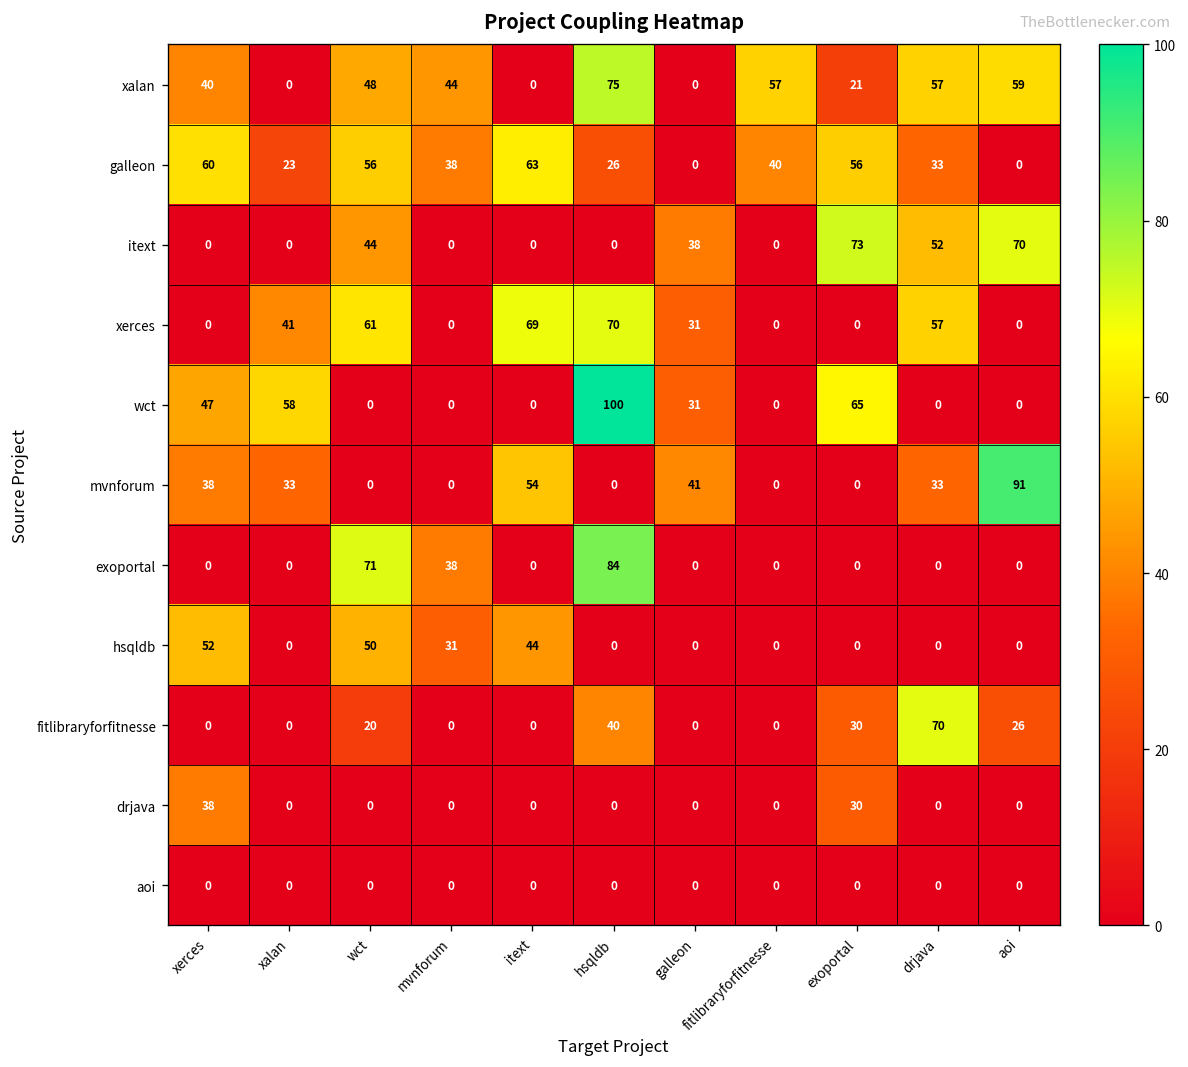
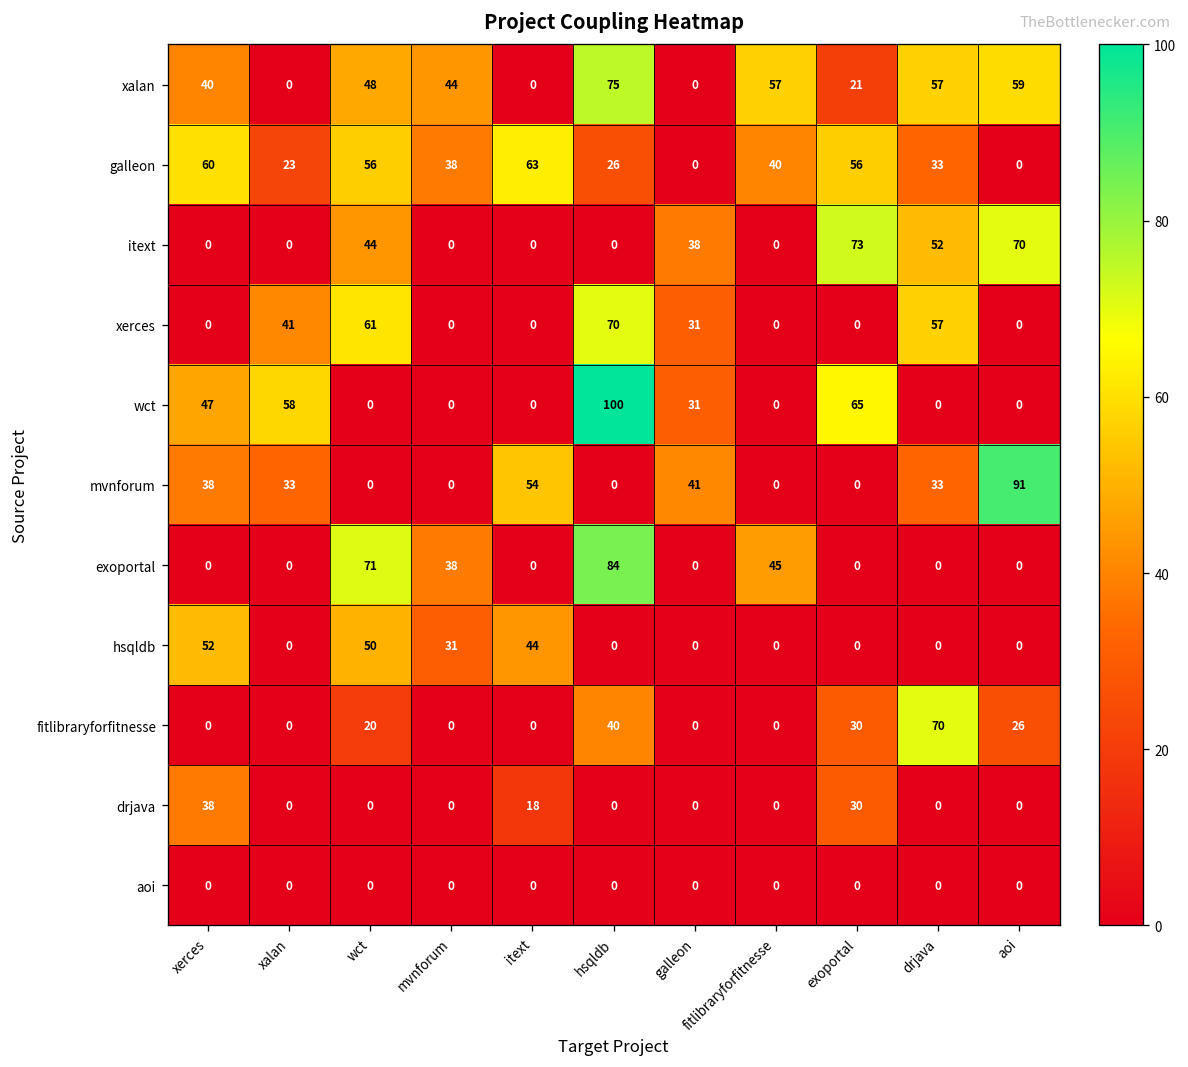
  {
    "xalan": {
      "xerces": 40,
      "xalan": 0,
      "wct": 48,
      "mvnforum": 44,
      "itext": 0,
      "hsqldb": 75,
      "galleon": 0,
      "fitlibraryforfitnesse": 57,
      "exoportal": 21,
      "drjava": 57,
      "aoi": 59
    },
    "galleon": {
      "xerces": 60,
      "xalan": 23,
      "wct": 56,
      "mvnforum": 38,
      "itext": 63,
      "hsqldb": 26,
      "galleon": 0,
      "fitlibraryforfitnesse": 40,
      "exoportal": 56,
      "drjava": 33,
      "aoi": 0
    },
    "itext": {
      "xerces": 0,
      "xalan": 0,
      "wct": 44,
      "mvnforum": 0,
      "itext": 0,
      "hsqldb": 0,
      "galleon": 38,
      "fitlibraryforfitnesse": 0,
      "exoportal": 73,
      "drjava": 52,
      "aoi": 70
    },
    "xerces": {
      "xerces": 0,
      "xalan": 41,
      "wct": 61,
      "mvnforum": 0,
-     "itext": 69,
+     "itext": 0,
      "hsqldb": 70,
      "galleon": 31,
      "fitlibraryforfitnesse": 0,
      "exoportal": 0,
      "drjava": 57,
      "aoi": 0
    },
    "wct": {
      "xerces": 47,
      "xalan": 58,
      "wct": 0,
      "mvnforum": 0,
      "itext": 0,
      "hsqldb": 100,
      "galleon": 31,
      "fitlibraryforfitnesse": 0,
      "exoportal": 65,
      "drjava": 0,
      "aoi": 0
    },
    "mvnforum": {
      "xerces": 38,
      "xalan": 33,
      "wct": 0,
      "mvnforum": 0,
      "itext": 54,
      "hsqldb": 0,
      "galleon": 41,
      "fitlibraryforfitnesse": 0,
      "exoportal": 0,
      "drjava": 33,
      "aoi": 91
    },
    "exoportal": {
      "xerces": 0,
      "xalan": 0,
      "wct": 71,
      "mvnforum": 38,
      "itext": 0,
      "hsqldb": 84,
      "galleon": 0,
-     "fitlibraryforfitnesse": 0,
+     "fitlibraryforfitnesse": 45,
      "exoportal": 0,
      "drjava": 0,
      "aoi": 0
    },
    "hsqldb": {
      "xerces": 52,
      "xalan": 0,
      "wct": 50,
      "mvnforum": 31,
      "itext": 44,
      "hsqldb": 0,
      "galleon": 0,
      "fitlibraryforfitnesse": 0,
      "exoportal": 0,
      "drjava": 0,
      "aoi": 0
    },
    "fitlibraryforfitnesse": {
      "xerces": 0,
      "xalan": 0,
      "wct": 20,
      "mvnforum": 0,
      "itext": 0,
      "hsqldb": 40,
      "galleon": 0,
      "fitlibraryforfitnesse": 0,
      "exoportal": 30,
      "drjava": 70,
      "aoi": 26
    },
    "drjava": {
      "xerces": 38,
      "xalan": 0,
      "wct": 0,
      "mvnforum": 0,
-     "itext": 0,
+     "itext": 18,
      "hsqldb": 0,
      "galleon": 0,
      "fitlibraryforfitnesse": 0,
      "exoportal": 30,
      "drjava": 0,
      "aoi": 0
    },
    "aoi": {
      "xerces": 0,
      "xalan": 0,
      "wct": 0,
      "mvnforum": 0,
      "itext": 0,
      "hsqldb": 0,
      "galleon": 0,
      "fitlibraryforfitnesse": 0,
      "exoportal": 0,
      "drjava": 0,
      "aoi": 0
    }
  }
